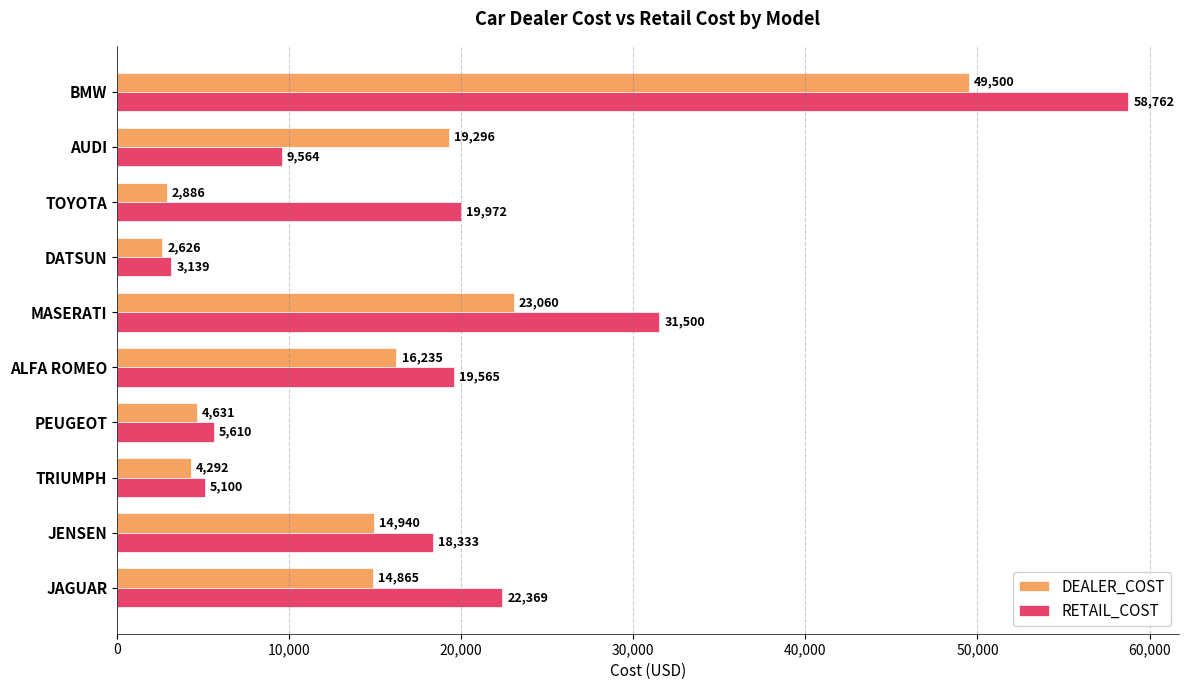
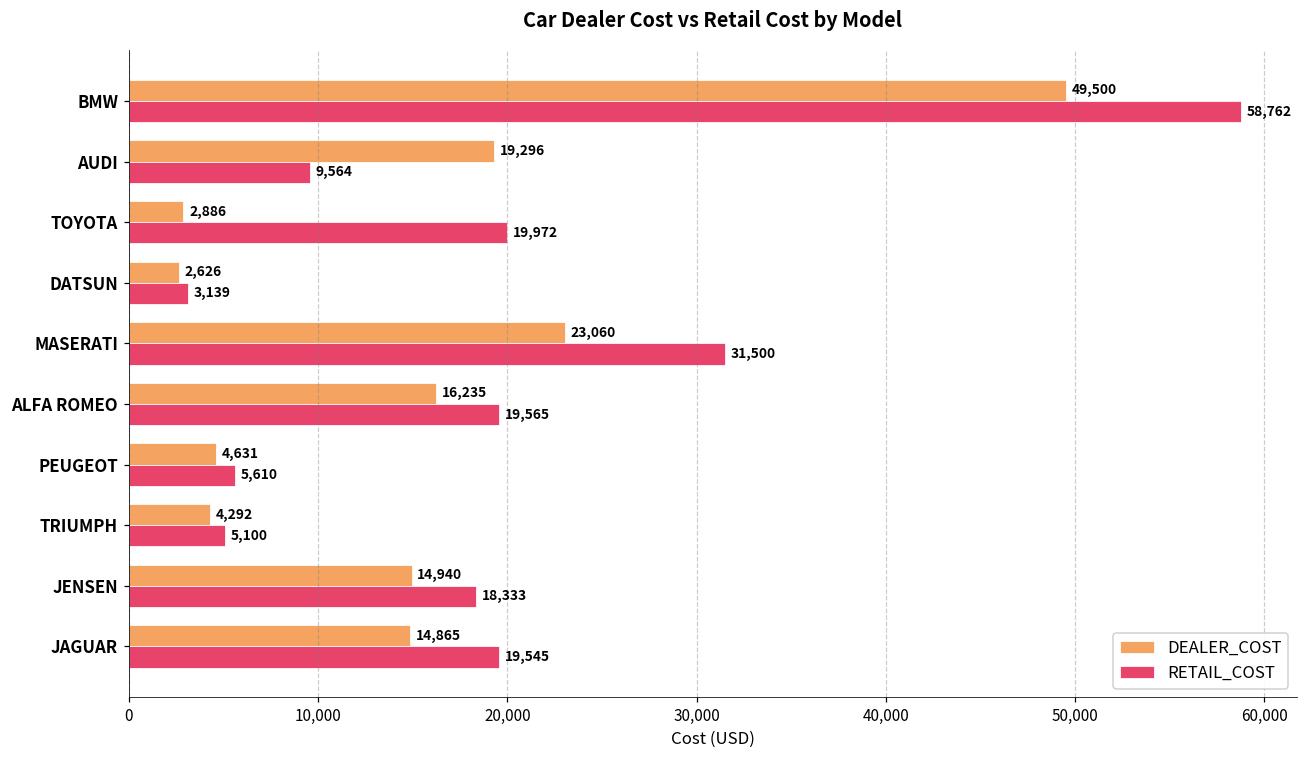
  {
    "DEALER_COST": {
      "BMW": "49,500",
      "AUDI": "19,296",
      "TOYOTA": "2,886",
      "DATSUN": "2,626",
      "MASERATI": "23,060",
      "ALFA ROMEO": "16,235",
      "PEUGEOT": "4,631",
      "TRIUMPH": "4,292",
      "JENSEN": "14,940",
      "JAGUAR": "14,865"
    },
    "RETAIL_COST": {
      "BMW": "58,762",
      "AUDI": "9,564",
      "TOYOTA": "19,972",
      "DATSUN": "3,139",
      "MASERATI": "31,500",
      "ALFA ROMEO": "19,565",
      "PEUGEOT": "5,610",
      "TRIUMPH": "5,100",
      "JENSEN": "18,333",
-     "JAGUAR": "22,369"
+     "JAGUAR": "19,545"
    }
  }
